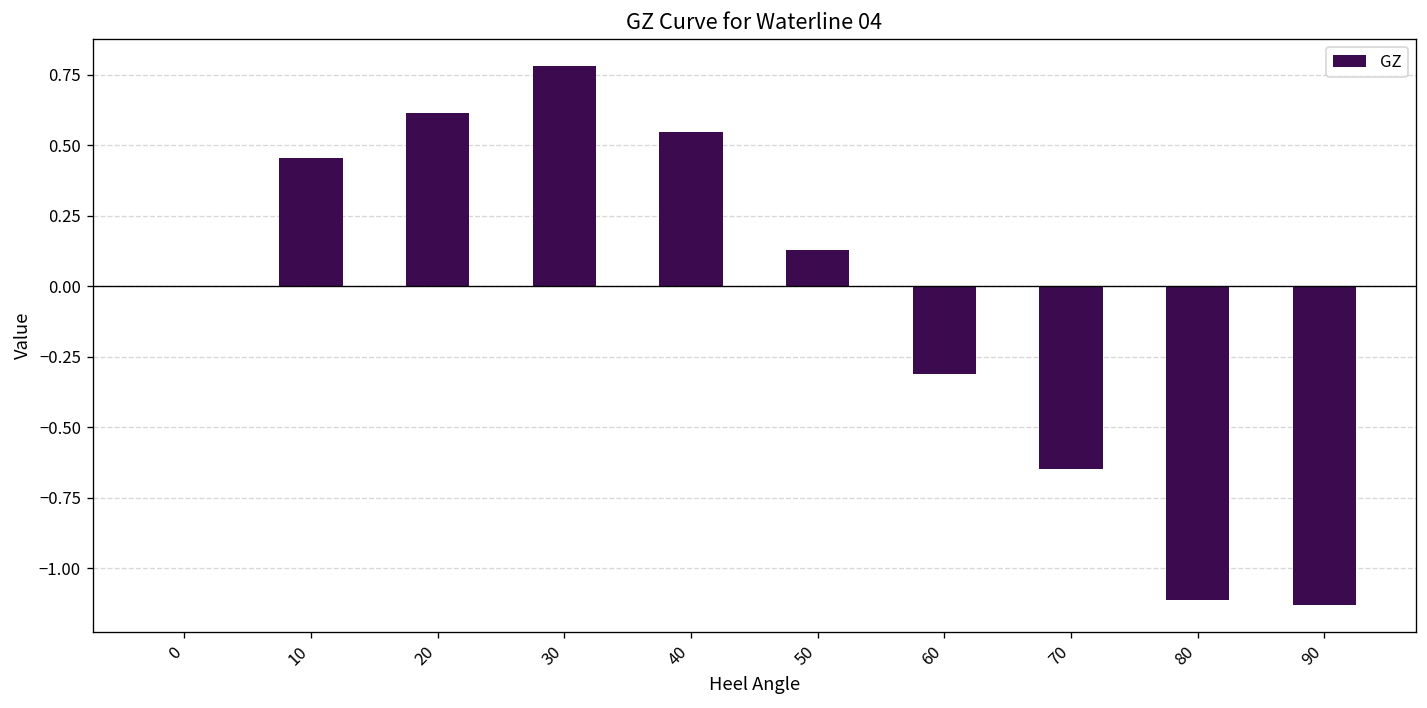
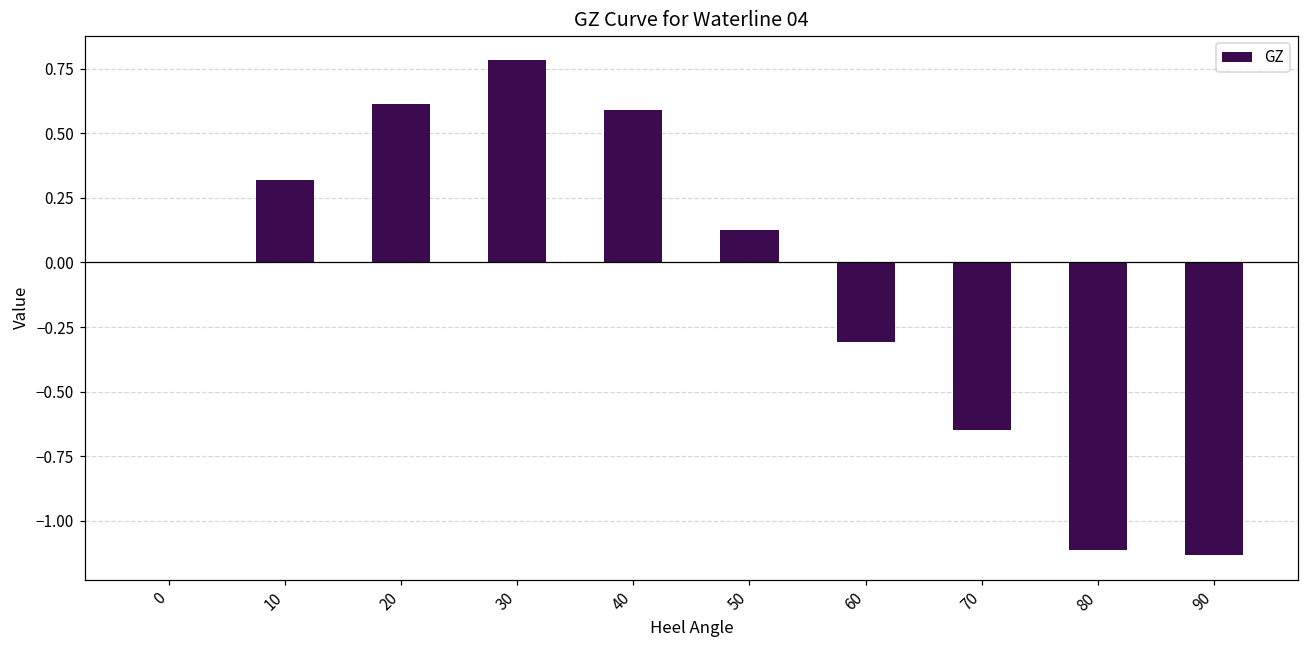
  {
    "0": 0.00,
-   "10": 0.46,
+   "10": 0.32,
    "20": 0.61,
    "30": 0.78,
-   "40": 0.55,
+   "40": 0.59,
    "50": 0.13,
    "60": -0.31,
    "70": -0.65,
    "80": -1.11,
    "90": -1.13
  }
